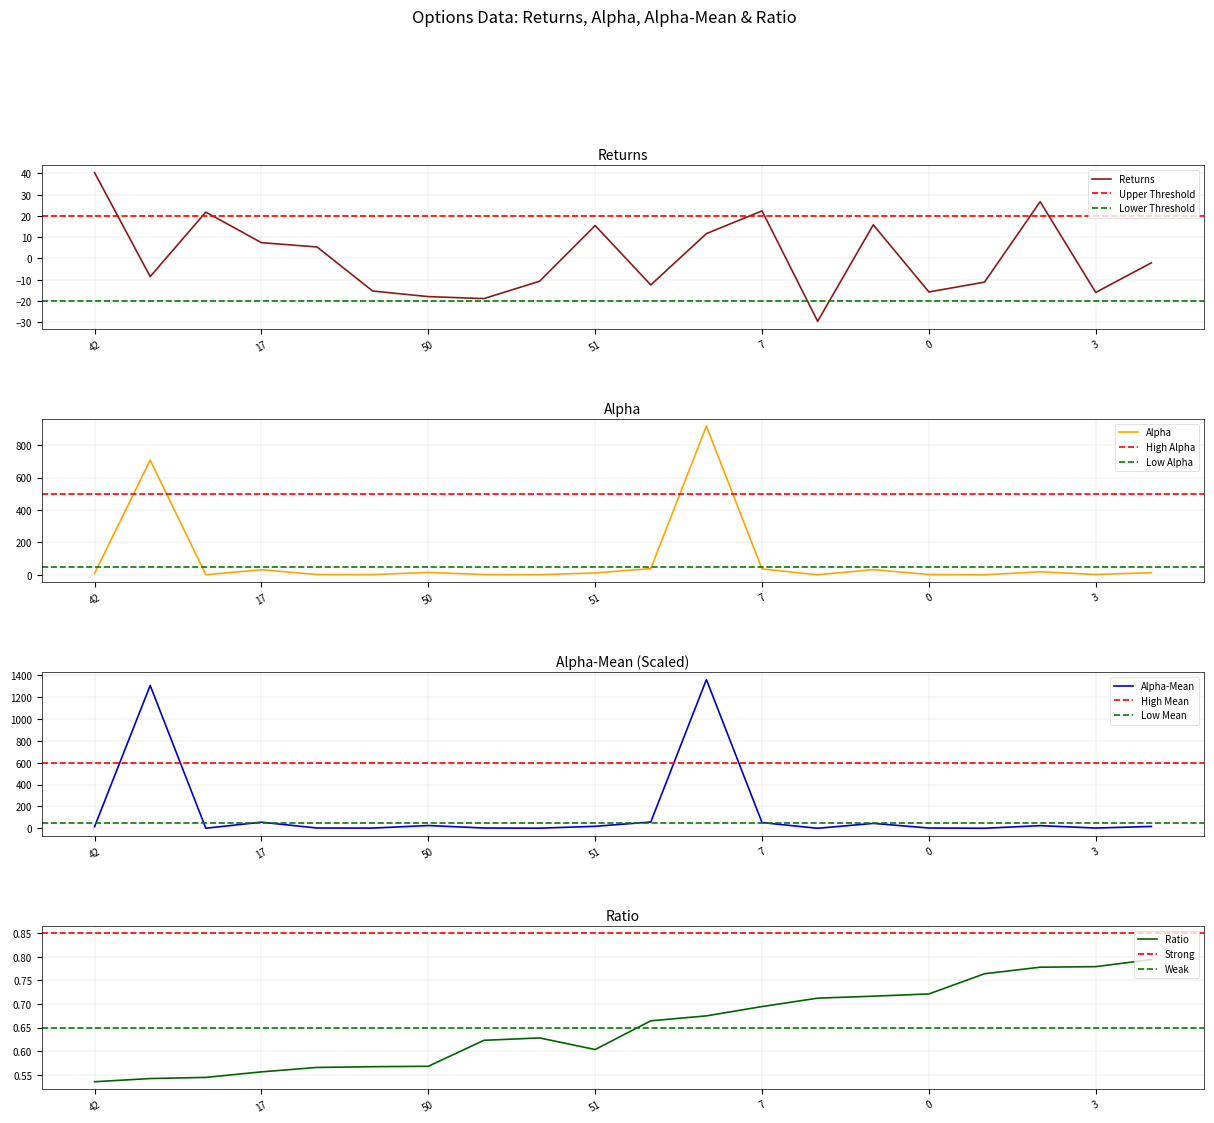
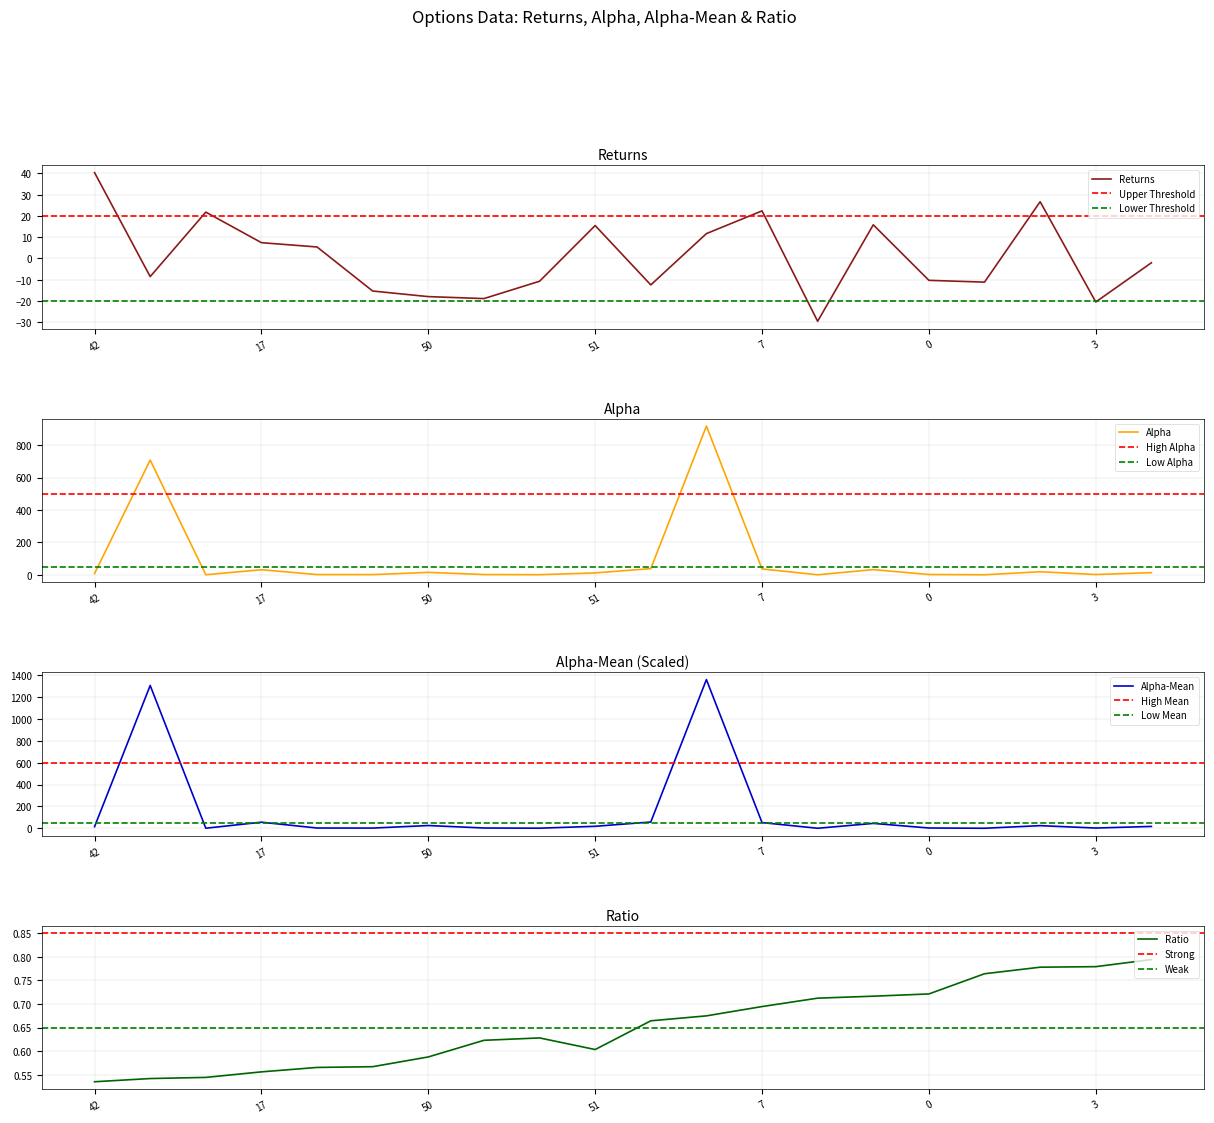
  {
    "Returns": {
      "42": 40,
      "50": -18,
      "51": 15,
-     "0": -16,
-     "3": -16
+     "0": -10,
+     "3": -20
    },
    "Alpha": {
      "42": 10,
      "50": 10,
      "51": 10,
      "0": 0,
      "3": 0
    },
    "Alpha-Mean (Scaled)": {
      "42": 10,
      "50": 20,
      "51": 20,
      "0": 0,
      "3": 0
    },
    "Ratio": {
      "42": 0.54,
-     "50": 0.57,
+     "50": 0.59,
      "51": 0.60,
      "0": 0.72,
      "3": 0.78
    }
  }
